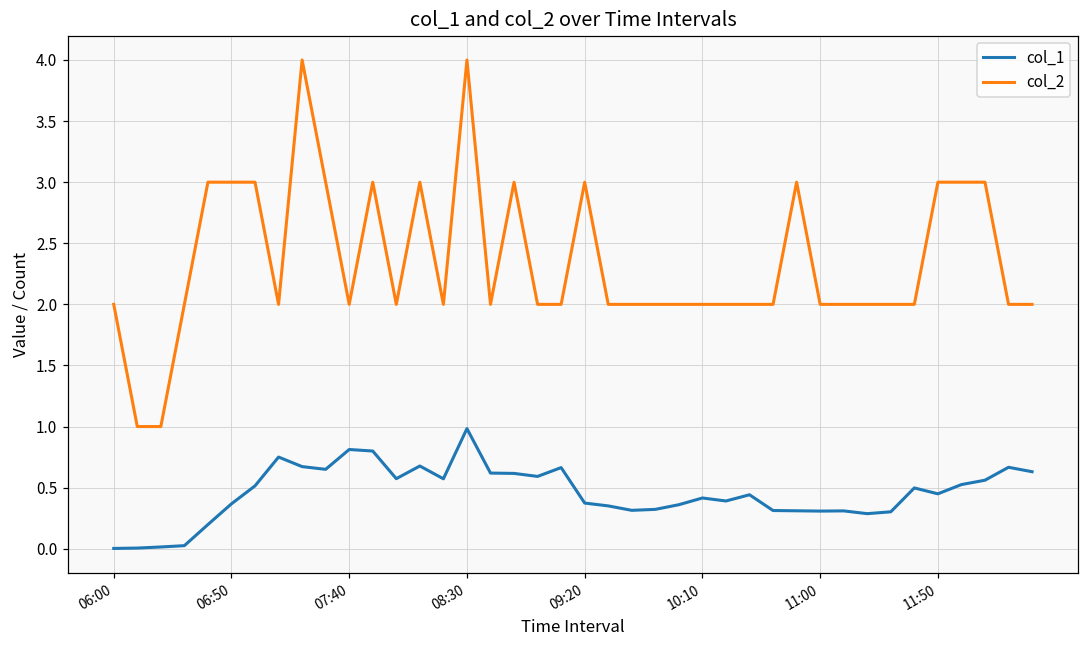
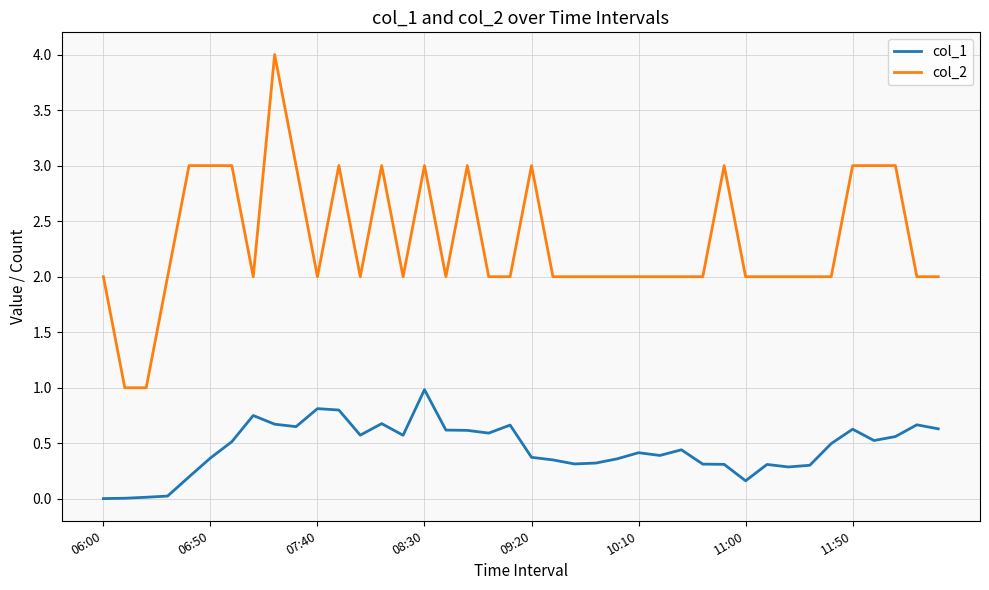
  {
    "col_1": {
      "06:00": 0.00,
      "06:50": 0.37,
      "07:40": 0.81,
      "08:30": 0.98,
      "09:20": 0.37,
      "10:10": 0.42,
-     "11:00": 0.31,
-     "11:50": 0.45
+     "11:00": 0.16,
+     "11:50": 0.63
    },
    "col_2": {
      "06:00": 2,
      "06:50": 3,
      "07:40": 2,
-     "08:30": 4,
+     "08:30": 3,
      "09:20": 3,
      "10:10": 2,
      "11:00": 2,
      "11:50": 3
    }
  }
